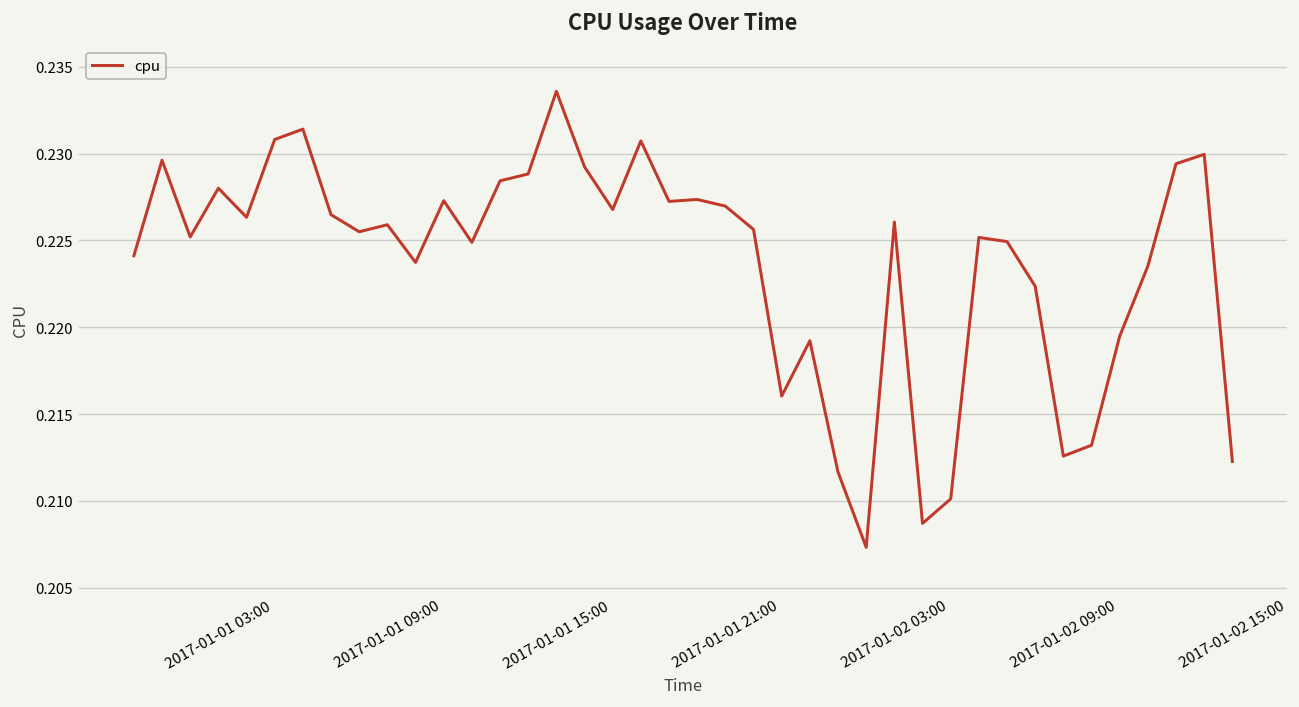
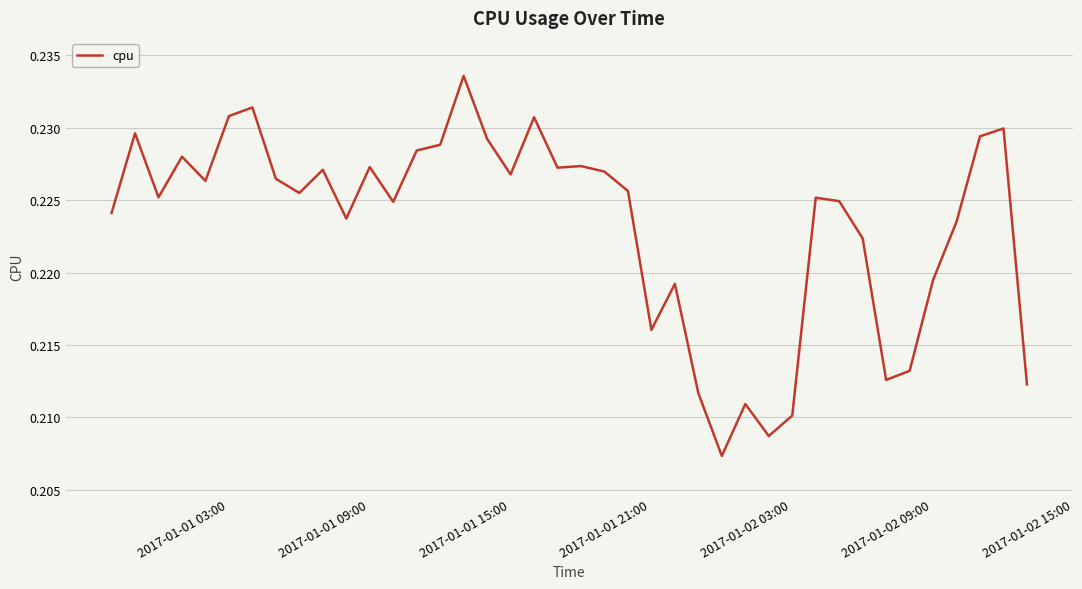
  {
    "2017-01-01 03:00": 0.2280,
-   "2017-01-01 09:00": 0.2259,
+   "2017-01-01 09:00": 0.2271,
    "2017-01-01 15:00": 0.2336,
    "2017-01-01 21:00": 0.2270,
-   "2017-01-02 03:00": 0.2261,
+   "2017-01-02 03:00": 0.2109,
    "2017-01-02 09:00": 0.2126,
    "2017-01-02 15:00": 0.2123
  }
